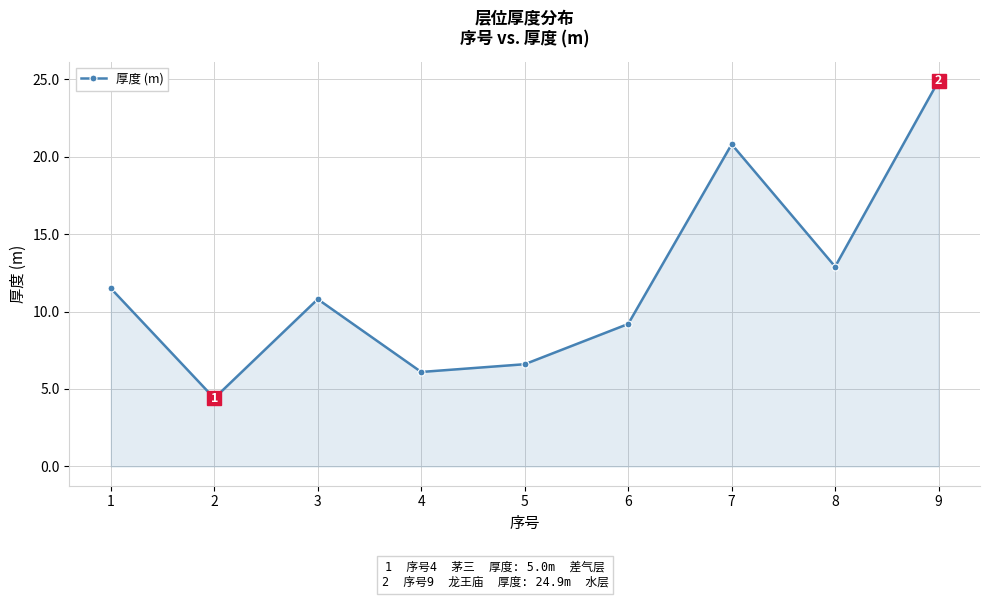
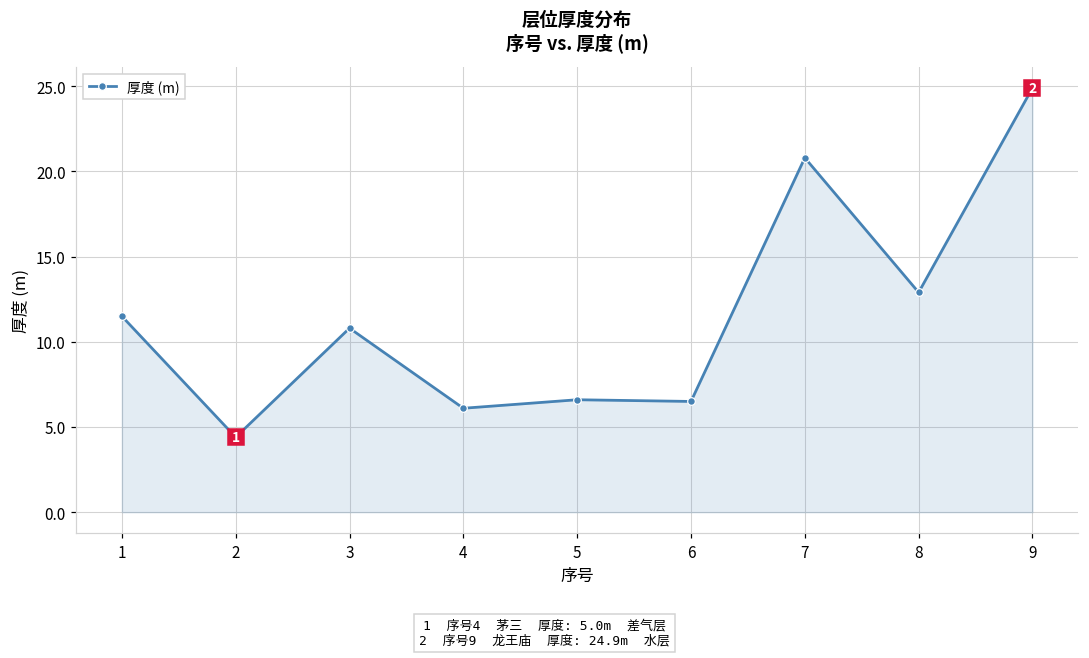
  {
    "厚度 (m)": {
      "1": 11.5,
      "3": 10.8,
      "4": 6.1,
      "5": 6.6,
-     "6": 9.2,
+     "6": 6.5,
      "7": 20.8,
      "8": 12.9
    }
  }
